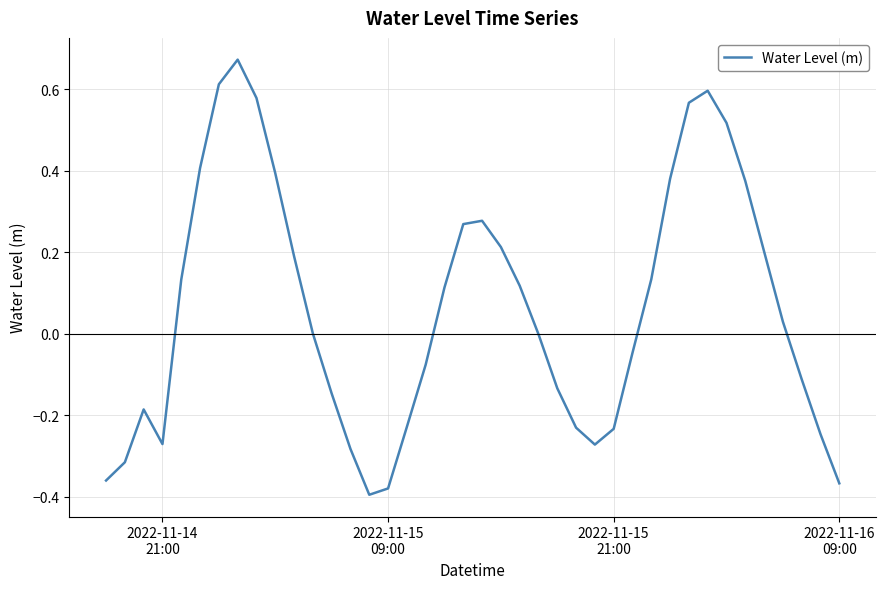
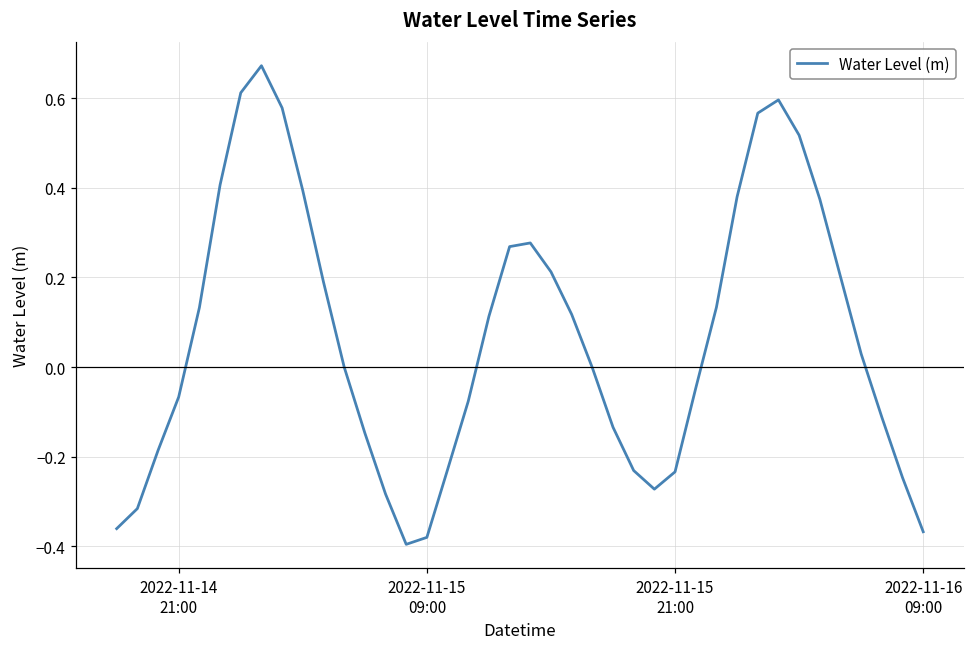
  {
-   "2022-11-14 21:00": -0.27,
+   "2022-11-14 21:00": -0.07,
    "2022-11-15 09:00": -0.38,
    "2022-11-15 21:00": -0.23,
    "2022-11-16 09:00": -0.37
  }
